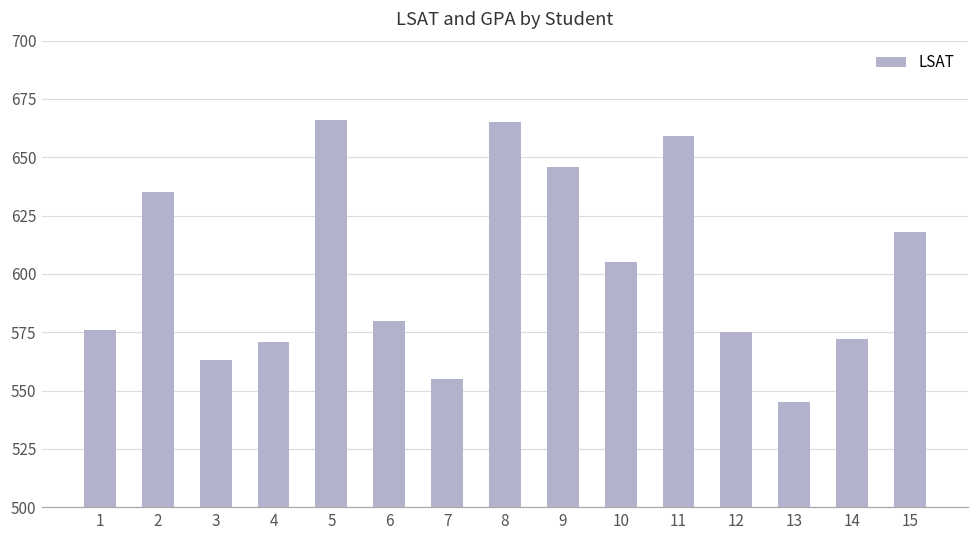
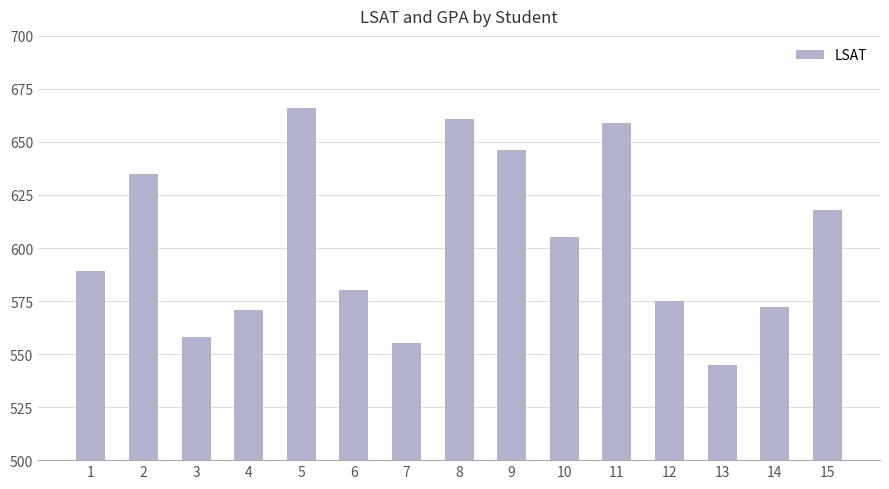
  {
-   "1": 576,
+   "1": 589,
    "2": 635,
-   "3": 563,
+   "3": 558,
    "4": 571,
    "5": 666,
    "6": 580,
    "7": 555,
-   "8": 665,
+   "8": 661,
    "9": 646,
    "10": 605,
    "11": 659,
    "12": 575,
    "13": 545,
    "14": 572,
    "15": 618
  }
